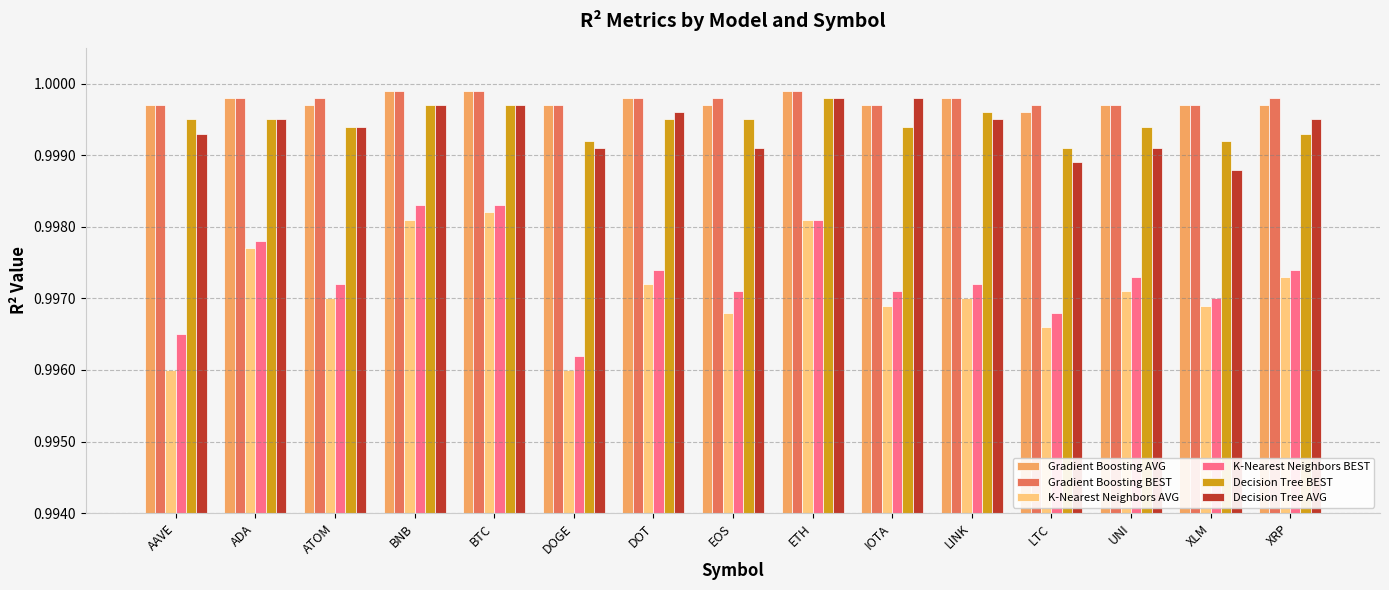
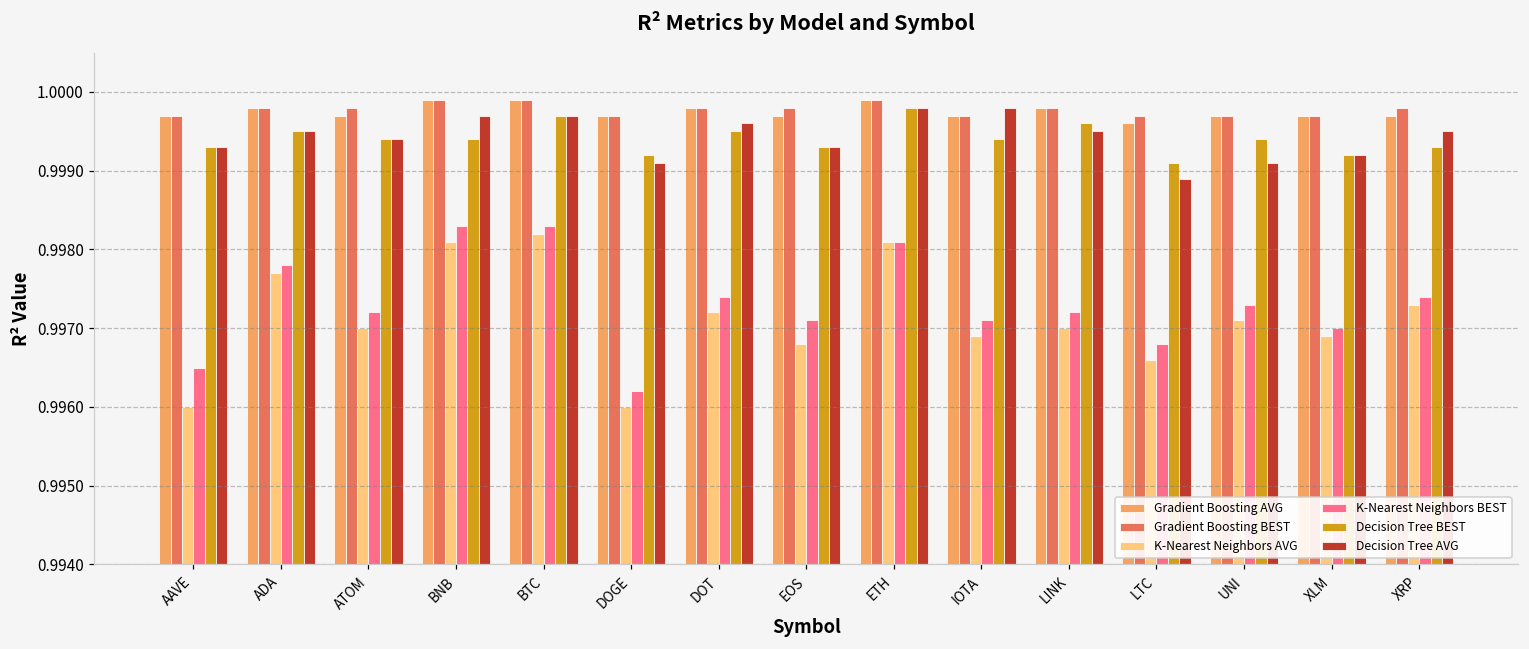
  {
    "Decision Tree BEST": {
-     "AAVE": 0.9995,
+     "AAVE": 0.9993,
      "ADA": 0.9995,
      "ATOM": 0.9994,
-     "BNB": 0.9997,
+     "BNB": 0.9994,
      "BTC": 0.9997,
      "DOGE": 0.9992,
      "DOT": 0.9995,
-     "EOS": 0.9995,
+     "EOS": 0.9993,
      "ETH": 0.9998,
      "IOTA": 0.9994,
      "LINK": 0.9996,
      "LTC": 0.9991,
      "UNI": 0.9994,
      "XLM": 0.9992,
      "XRP": 0.9993
    },
    "Decision Tree AVG": {
      "AAVE": 0.9993,
      "ADA": 0.9995,
      "ATOM": 0.9994,
      "BNB": 0.9997,
      "BTC": 0.9997,
      "DOGE": 0.9991,
      "DOT": 0.9996,
-     "EOS": 0.9991,
+     "EOS": 0.9993,
      "ETH": 0.9998,
      "IOTA": 0.9998,
      "LINK": 0.9995,
      "LTC": 0.9989,
      "UNI": 0.9991,
-     "XLM": 0.9988,
+     "XLM": 0.9992,
      "XRP": 0.9995
    }
  }
